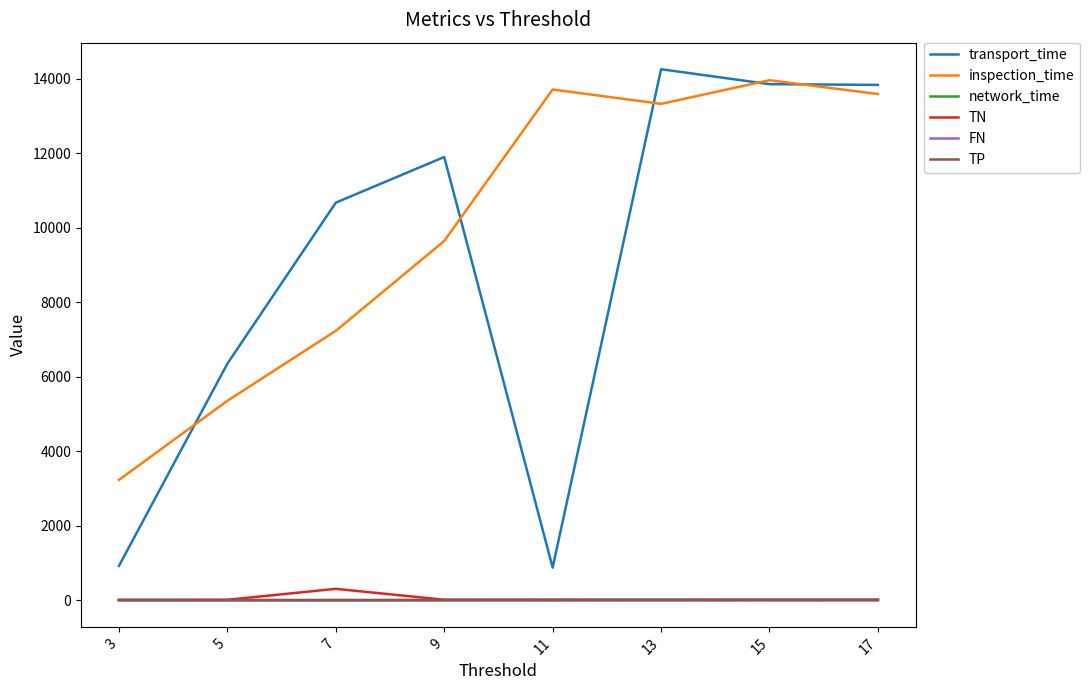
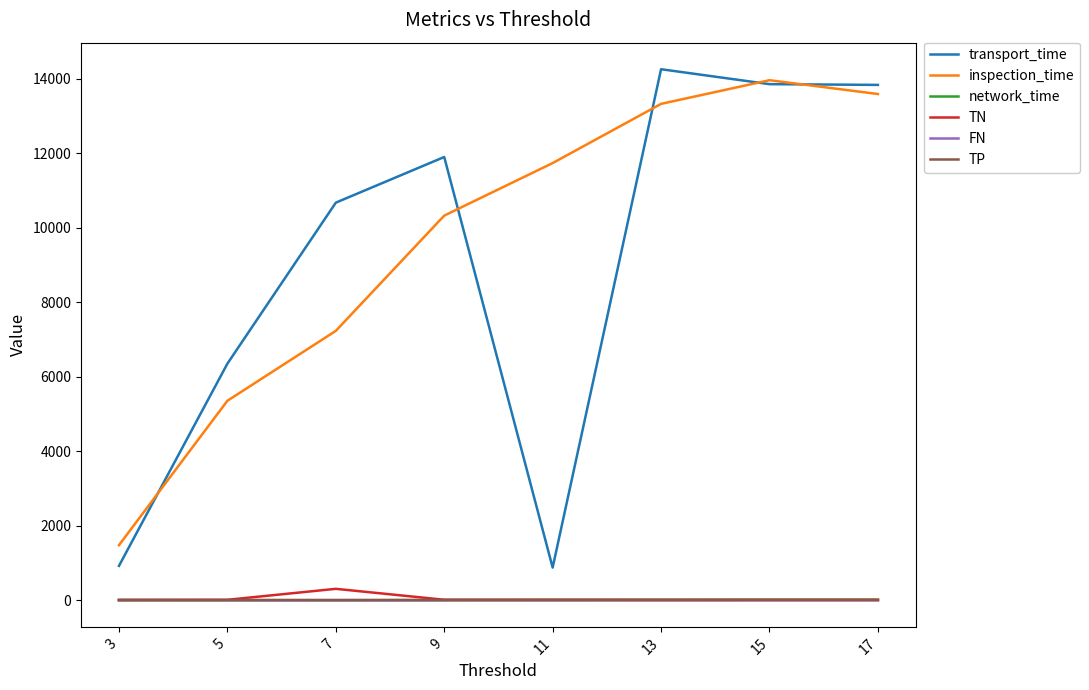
  {
    "transport_time": {
      "3": 900,
      "5": 6400,
      "7": 10700,
      "9": 11900,
      "11": 900,
      "13": 14300,
      "15": 13900,
      "17": 13800
    },
    "inspection_time": {
-     "3": 3200,
+     "3": 1500,
      "5": 5400,
      "7": 7200,
-     "9": 9700,
-     "11": 13700,
+     "9": 10300,
+     "11": 11700,
      "13": 13300,
      "15": 14000,
      "17": 13600
    },
    "TP": {
      "7": 0
    },
    "TN": {
      "7": 300
    }
  }
